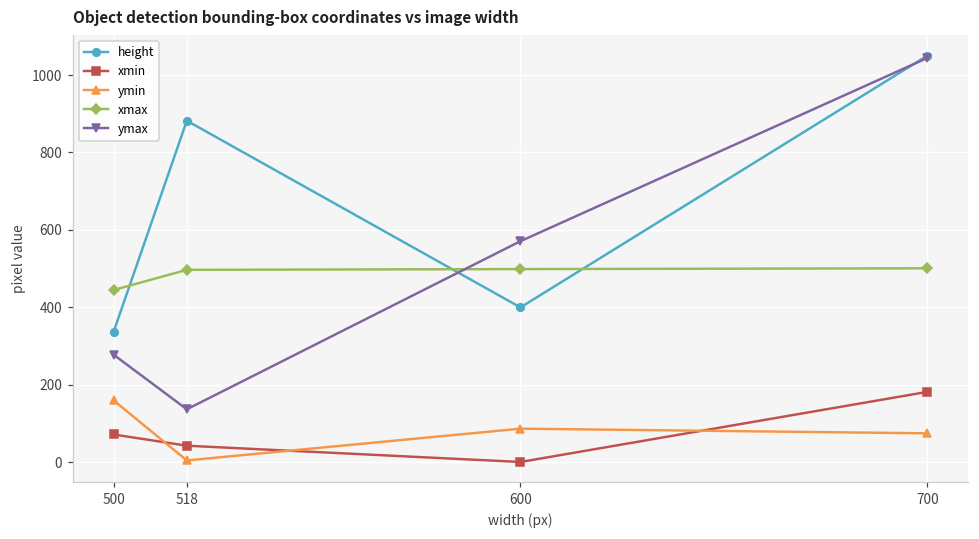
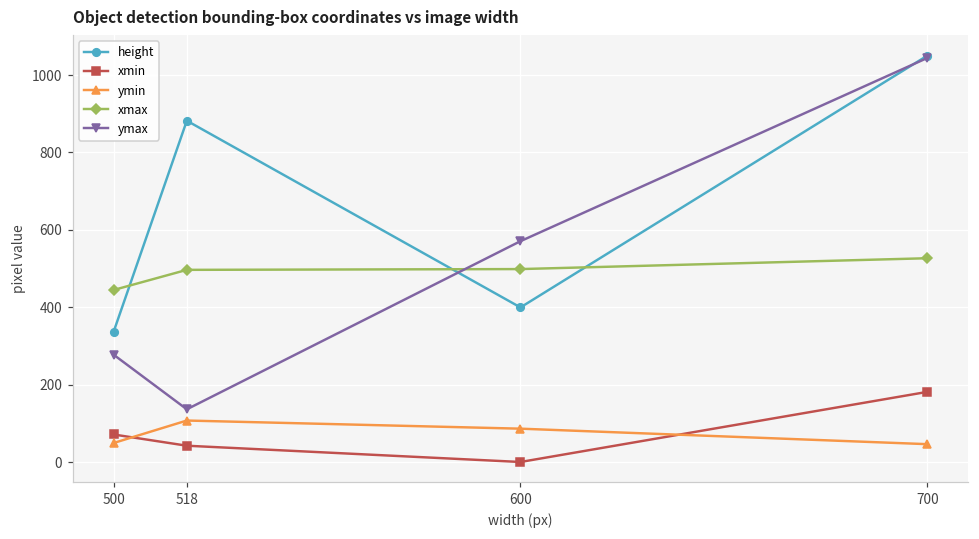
  {
    "height": {
      "500": 340,
      "518": 880,
      "600": 400
    },
    "xmin": {
      "500": 70,
      "518": 40,
      "600": 0,
      "700": 180
    },
    "ymin": {
-     "500": 160,
-     "518": 10,
+     "500": 50,
+     "518": 110,
      "600": 90,
-     "700": 80
+     "700": 50
    },
    "xmax": {
      "500": 450,
      "518": 500,
      "600": 500,
-     "700": 500
+     "700": 530
    },
    "ymax": {
      "500": 280,
      "518": 140,
      "600": 570
    }
  }
